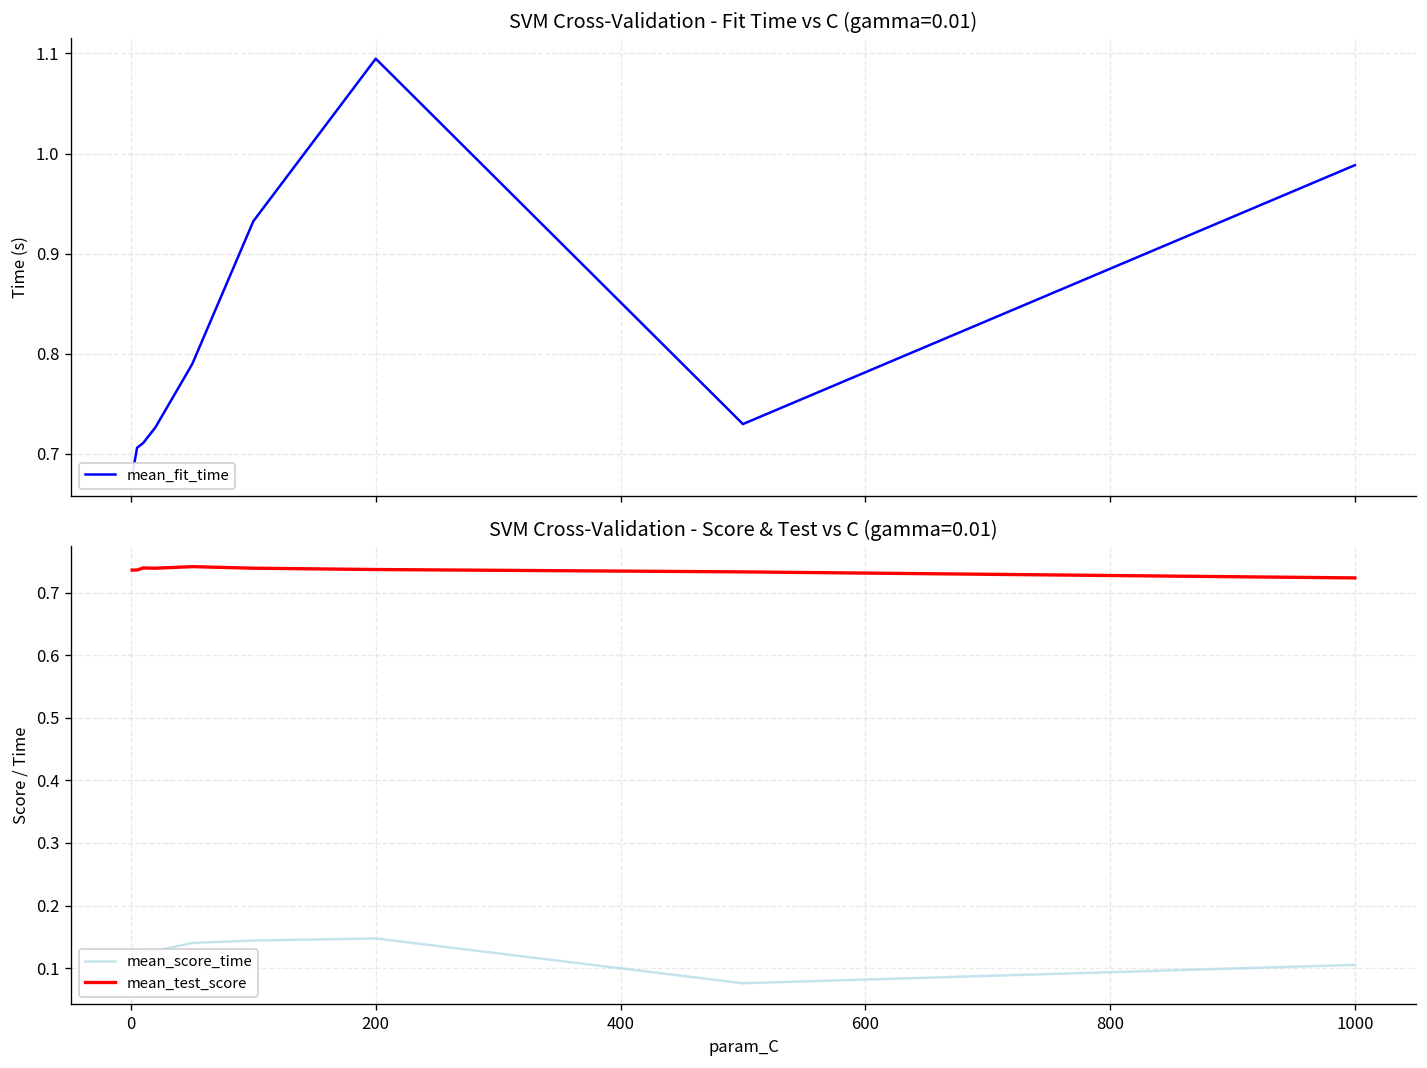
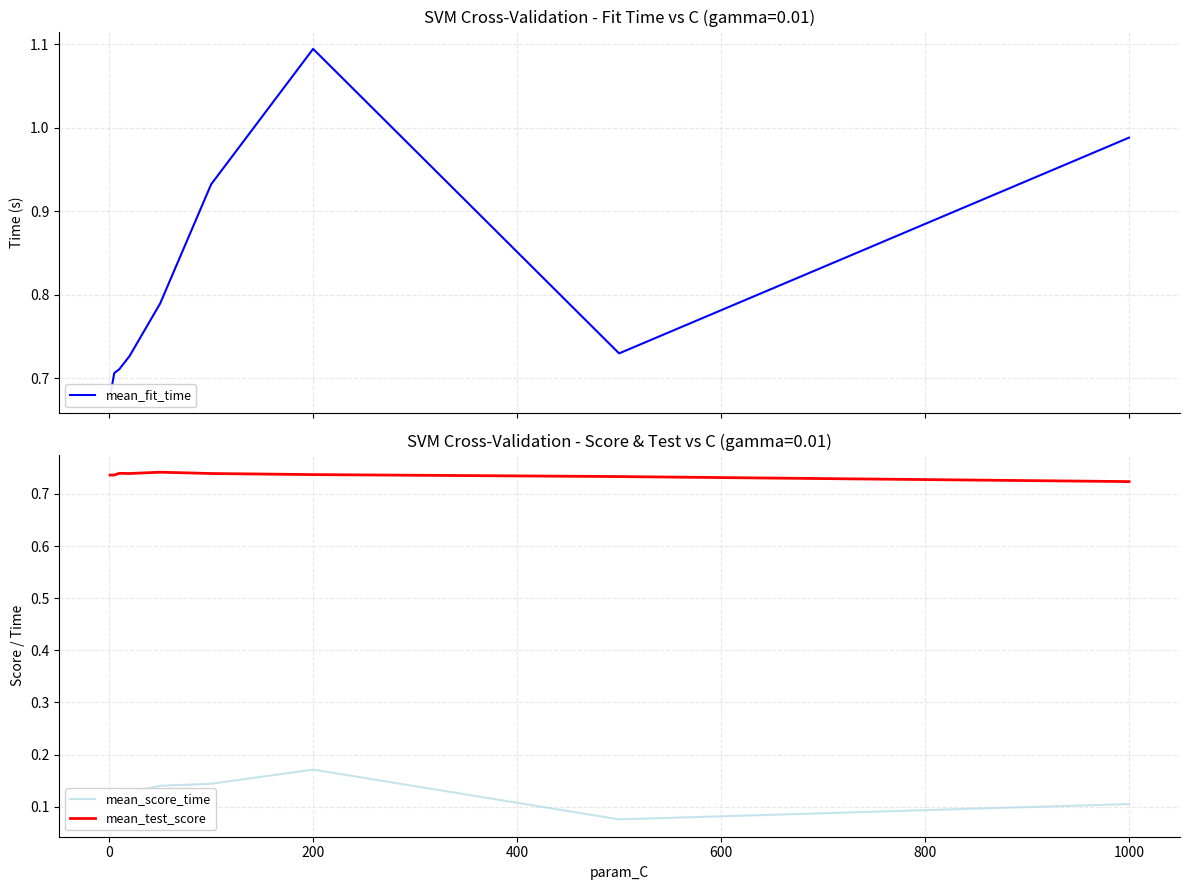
  {
    "SVM Cross-Validation - Score & Test vs C (gamma=0.01)": {
      "mean_score_time": {
-       "200": 0.15,
+       "200": 0.17,
        "1000": 0.11
      },
      "mean_test_score": {
        "200": 0.74,
        "1000": 0.72
      }
    }
  }
